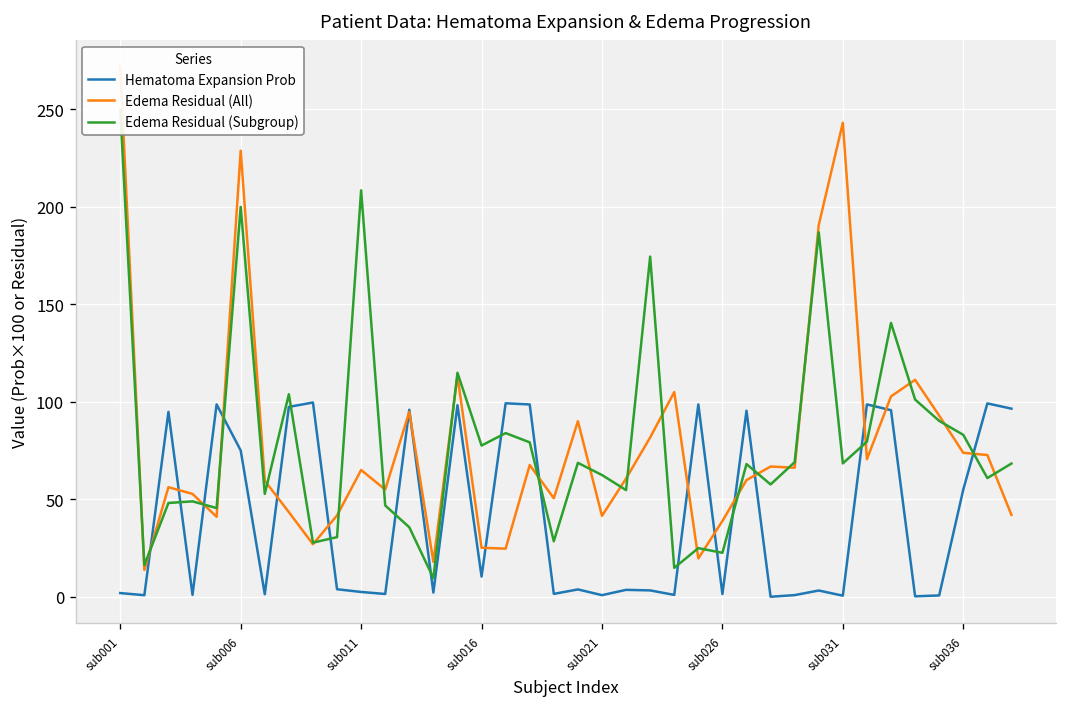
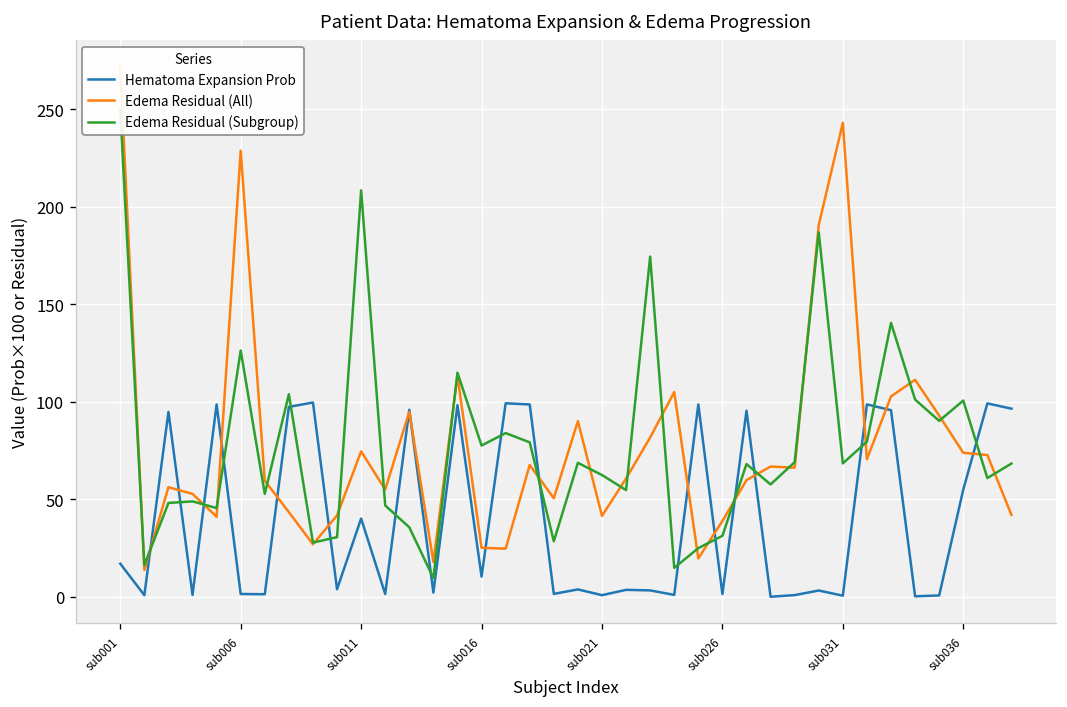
  {
    "Hematoma Expansion Prob": {
-     "sub001": 2,
-     "sub006": 75,
-     "sub011": 3,
+     "sub001": 17,
+     "sub006": 2,
+     "sub011": 40,
      "sub016": 10,
      "sub021": 1,
      "sub026": 1,
      "sub031": 1,
      "sub036": 55
    },
    "Edema Residual (All)": {
      "sub006": 229,
-     "sub011": 65,
+     "sub011": 75,
      "sub016": 25,
      "sub021": 42,
      "sub026": 39,
      "sub031": 243,
      "sub036": 74
    },
    "Edema Residual (Subgroup)": {
-     "sub006": 200,
+     "sub006": 126,
      "sub011": 208,
      "sub016": 78,
      "sub021": 63,
-     "sub026": 23,
+     "sub026": 31,
      "sub031": 68,
-     "sub036": 83
+     "sub036": 101
    }
  }
